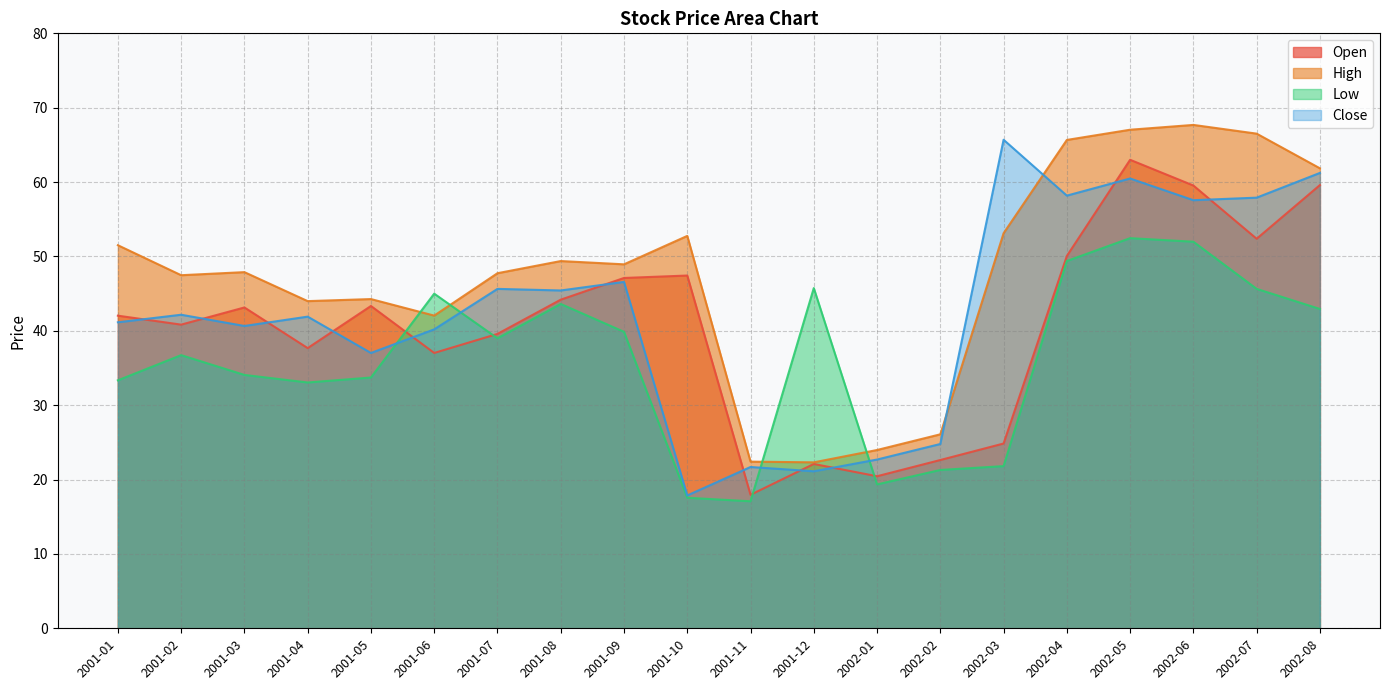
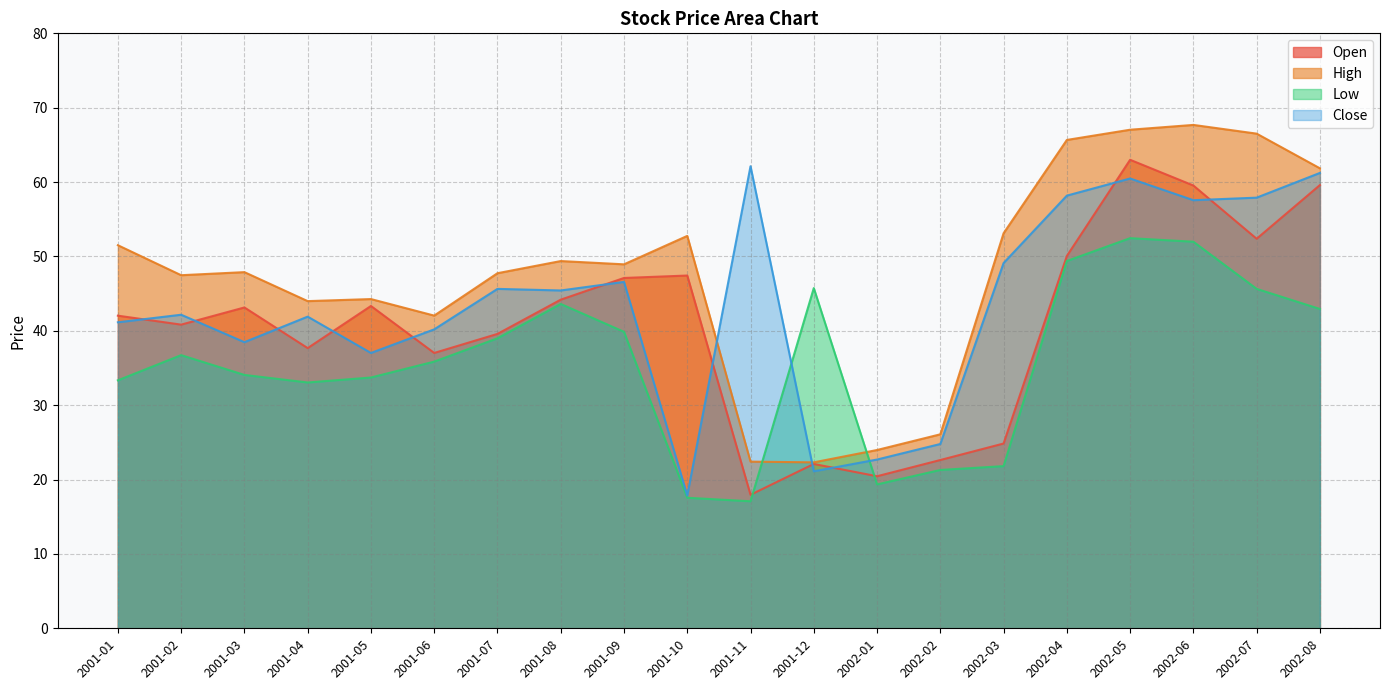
  {
    "Low": {
      "2001-01": 33,
      "2001-02": 37,
      "2001-03": 34,
      "2001-04": 33,
      "2001-05": 34,
-     "2001-06": 45,
+     "2001-06": 36,
      "2001-07": 39,
      "2001-08": 44,
      "2001-09": 40,
      "2001-11": 17,
      "2001-12": 46,
      "2002-01": 19,
      "2002-02": 21,
      "2002-03": 22,
      "2002-04": 49,
      "2002-05": 52,
      "2002-06": 52,
      "2002-07": 46,
      "2002-08": 43
    },
    "Close": {
      "2001-01": 41,
      "2001-02": 42,
-     "2001-03": 41,
+     "2001-03": 38,
      "2001-04": 42,
      "2001-05": 37,
      "2001-06": 40,
      "2001-07": 46,
      "2001-08": 45,
      "2001-09": 47,
-     "2001-11": 22,
+     "2001-11": 62,
      "2001-12": 21,
      "2002-01": 23,
      "2002-02": 25,
-     "2002-03": 66,
+     "2002-03": 49,
      "2002-04": 58,
      "2002-05": 60,
      "2002-06": 58,
      "2002-07": 58,
      "2002-08": 61
    }
  }
